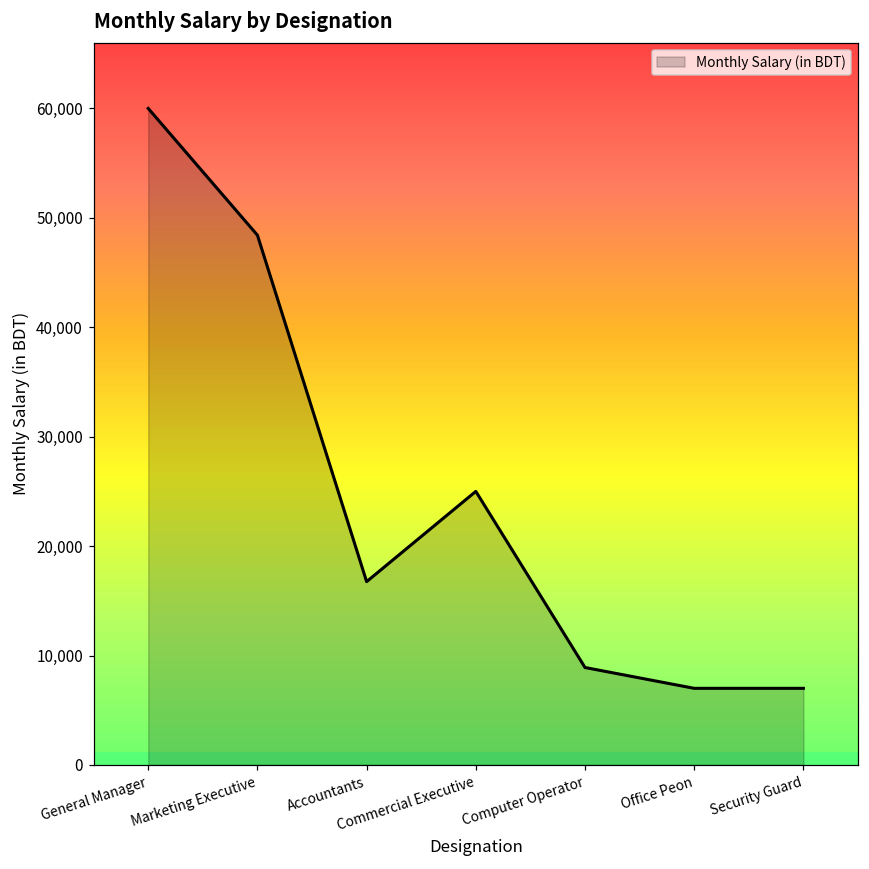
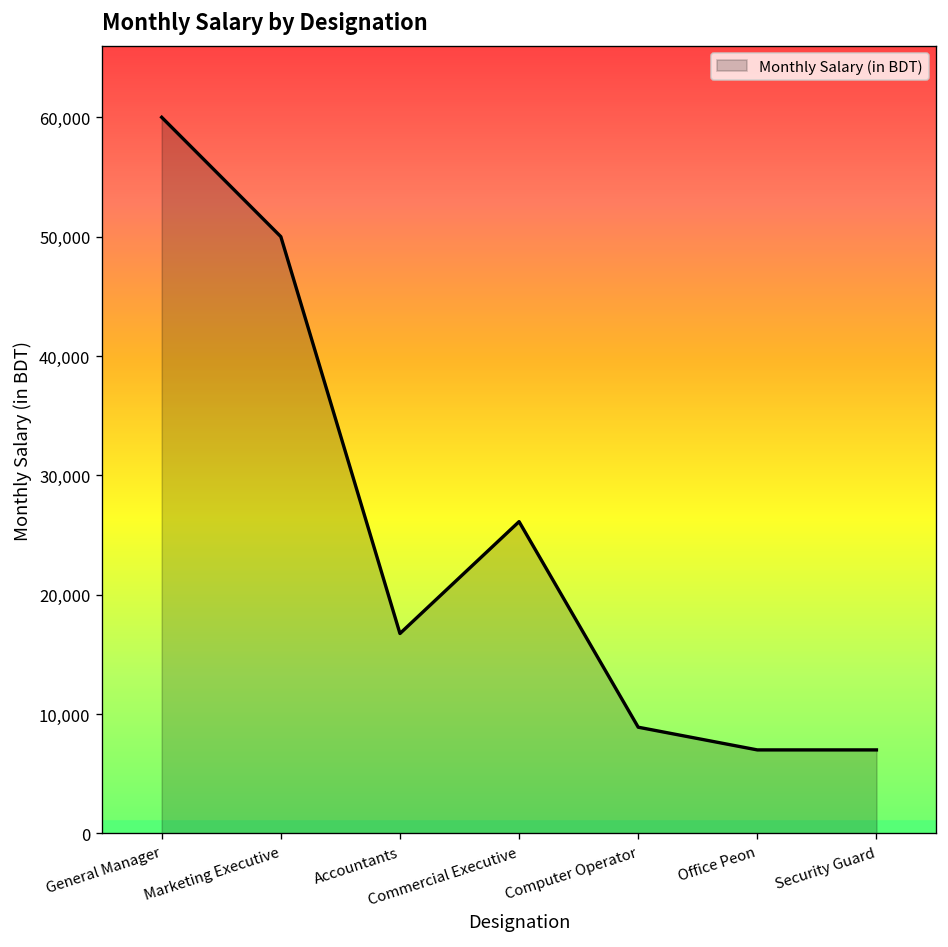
  {
    "General Manager": "60,000",
-   "Marketing Executive": "48,000",
+   "Marketing Executive": "50,000",
    "Accountants": "17,000",
-   "Commercial Executive": "25,000",
+   "Commercial Executive": "26,000",
    "Computer Operator": "9,000",
    "Office Peon": "7,000",
    "Security Guard": "7,000"
  }
